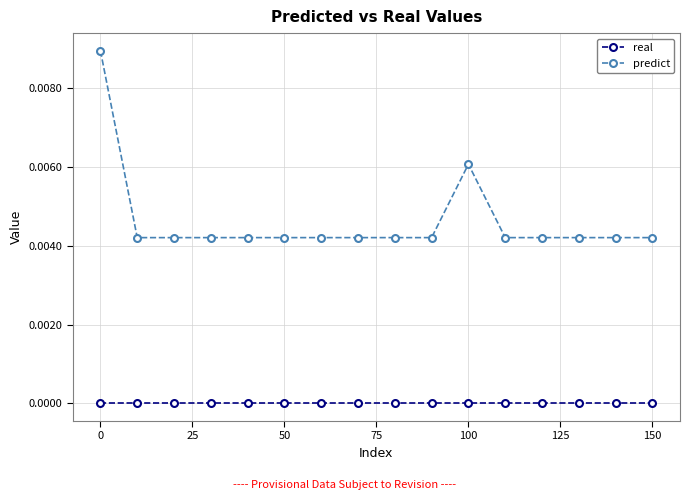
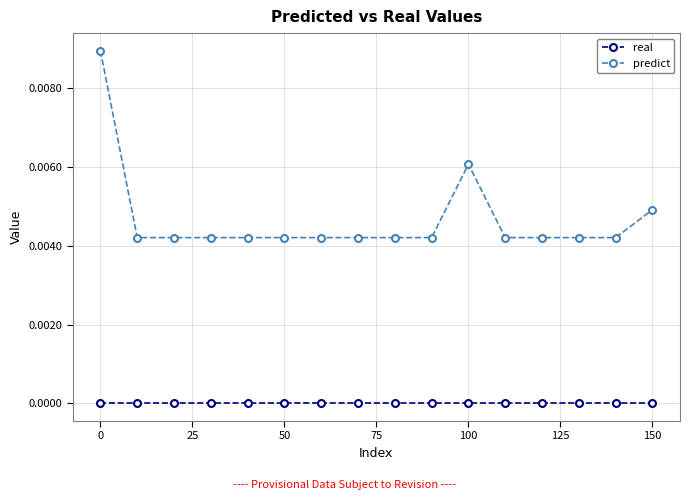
  {
    "real": {
      "0": 0.0000,
      "50": 0.0000,
      "100": 0.0000,
      "150": 0.0000
    },
    "predict": {
      "0": 0.0089,
      "50": 0.0042,
      "100": 0.0061,
-     "150": 0.0042
+     "150": 0.0049
    }
  }
